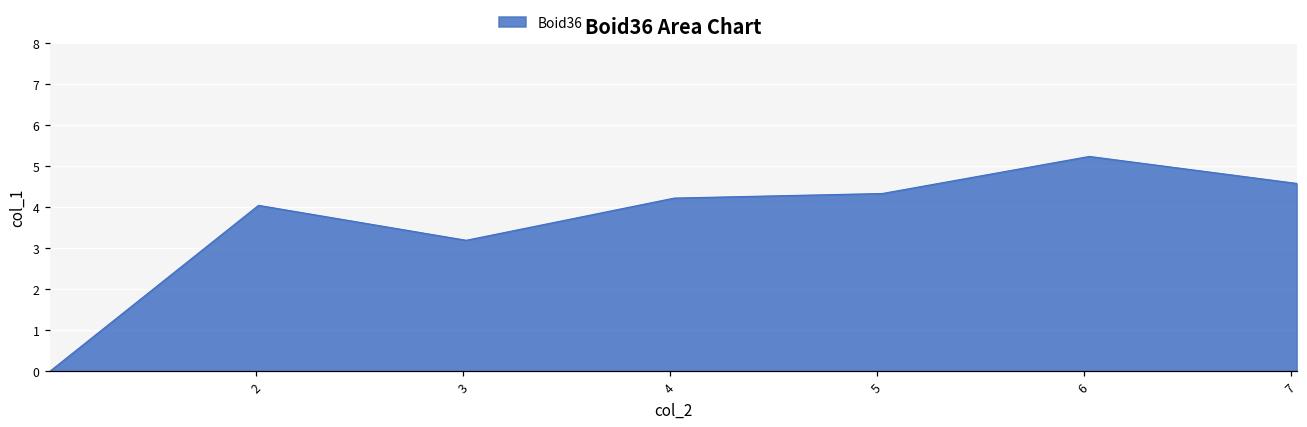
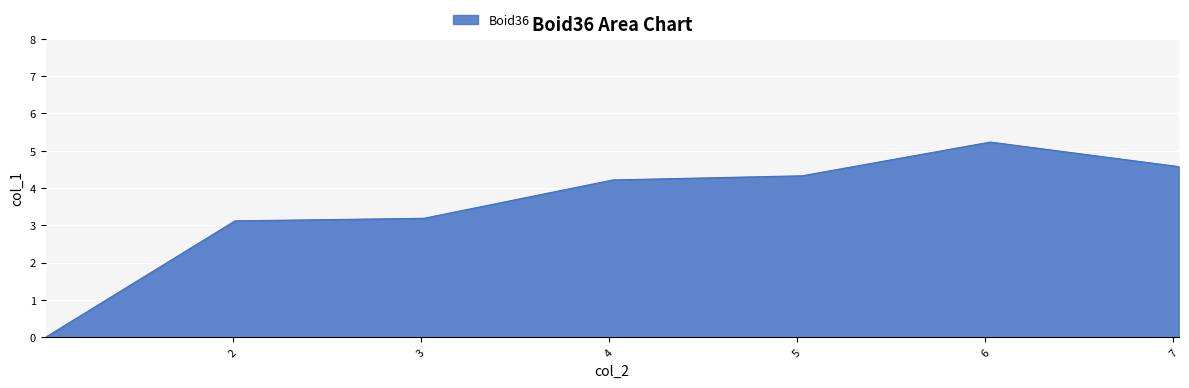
  {
-   "2": 4.0,
+   "2": 3.1,
    "3": 3.2
  }
